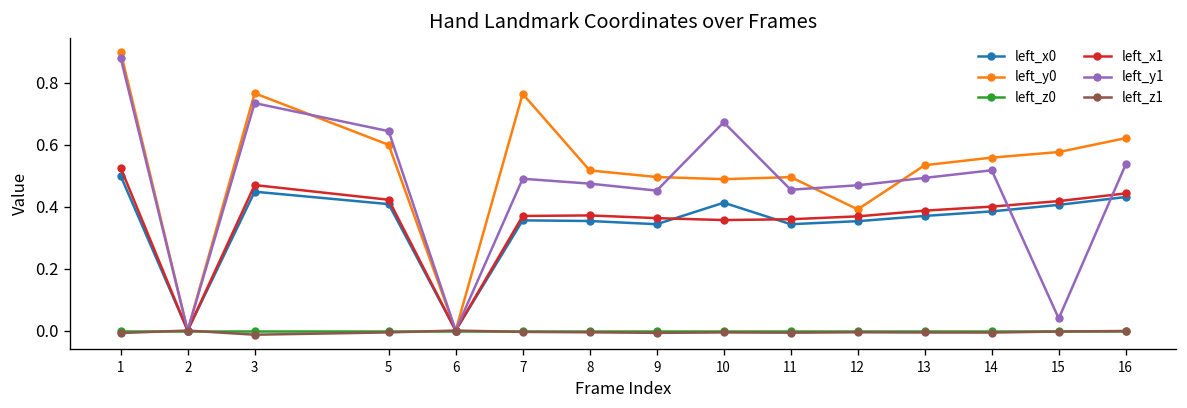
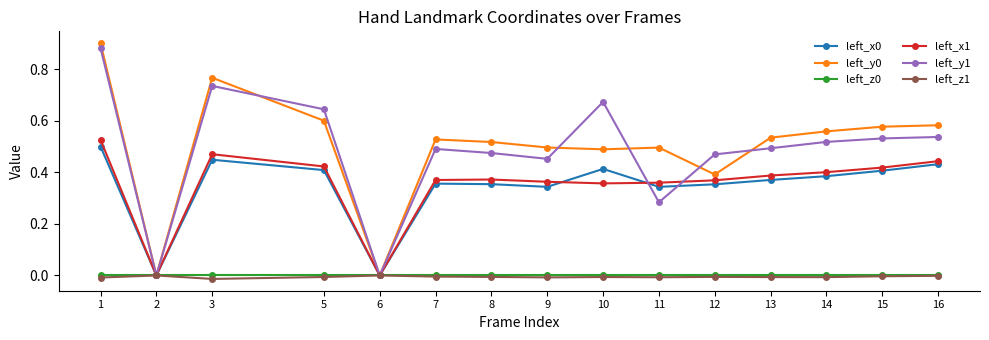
  {
    "left_x0": {
      "1": 0.50,
      "3": 0.45,
      "5": 0.41,
      "7": 0.36,
      "8": 0.35,
      "9": 0.34,
      "10": 0.41,
      "11": 0.34,
      "12": 0.35,
      "13": 0.37,
      "14": 0.38,
      "15": 0.41,
      "16": 0.43
    },
    "left_y0": {
      "1": 0.90,
      "3": 0.77,
      "5": 0.60,
-     "7": 0.76,
+     "7": 0.53,
      "8": 0.52,
      "9": 0.50,
      "10": 0.49,
      "11": 0.50,
      "12": 0.39,
      "13": 0.53,
      "14": 0.56,
      "15": 0.58,
-     "16": 0.62
+     "16": 0.58
    },
    "left_z0": {
      "3": 0.00
    },
    "left_x1": {
      "1": 0.53,
      "3": 0.47,
      "5": 0.42,
      "7": 0.37,
      "8": 0.37,
      "9": 0.36,
      "10": 0.36,
      "11": 0.36,
      "12": 0.37,
      "13": 0.39,
      "14": 0.40,
      "15": 0.42,
      "16": 0.44
    },
    "left_y1": {
      "1": 0.88,
      "3": 0.73,
      "5": 0.64,
      "7": 0.49,
      "8": 0.47,
      "9": 0.45,
      "10": 0.67,
-     "11": 0.45,
+     "11": 0.28,
      "12": 0.47,
      "13": 0.49,
      "14": 0.52,
-     "15": 0.04,
+     "15": 0.53,
      "16": 0.54
    },
    "left_z1": {
      "3": -0.01
    }
  }
